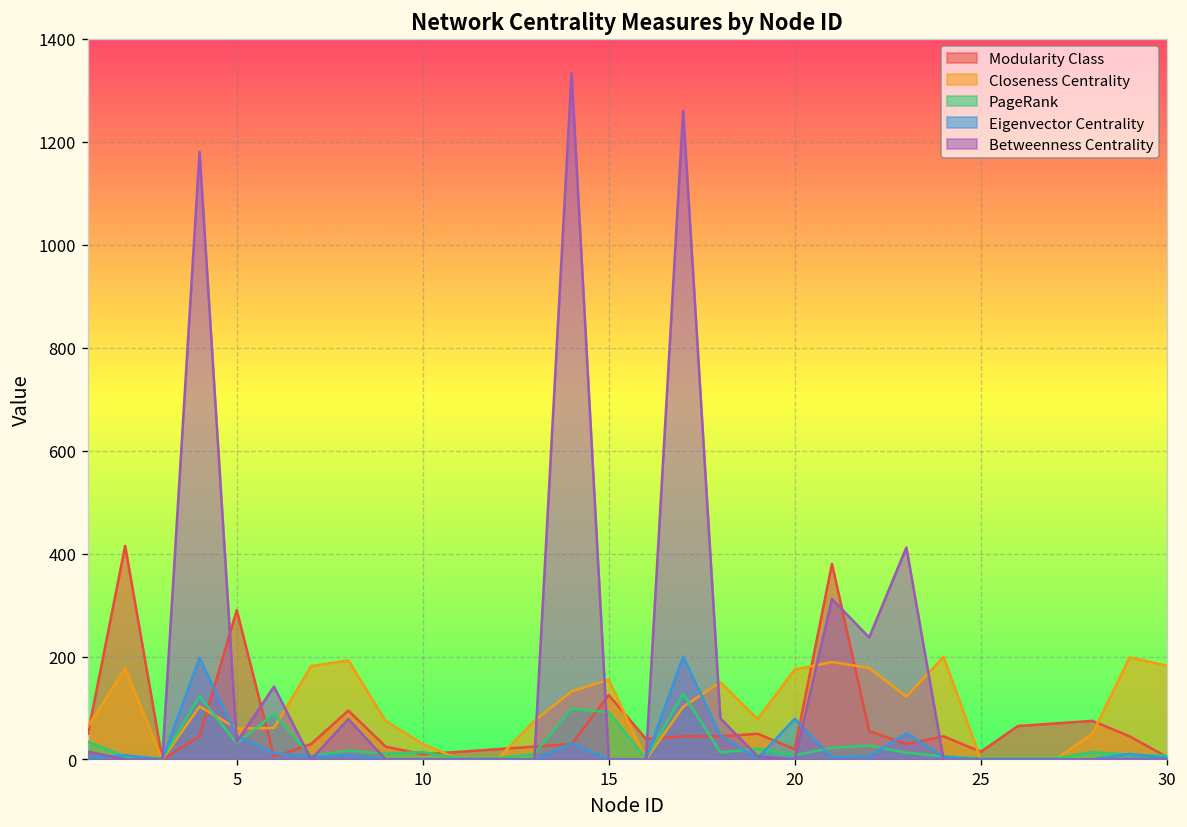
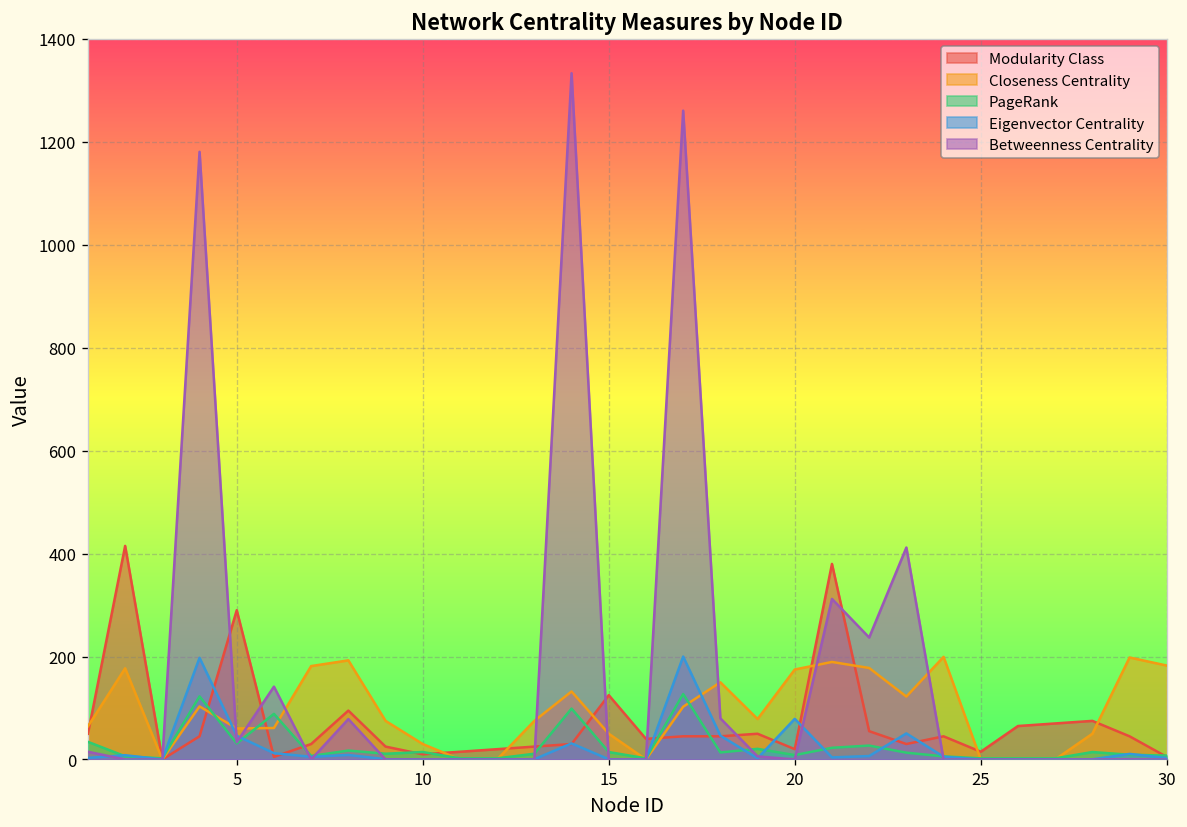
  {
    "Modularity Class": {
      "5": 290,
      "15": 130,
      "20": 20,
      "25": 20
    },
    "Closeness Centrality": {
      "5": 60,
      "10": 30,
-     "15": 160,
+     "15": 50,
      "20": 170,
      "30": 180
    },
    "PageRank": {
-     "15": 90,
+     "15": 10,
      "20": 10
    },
    "Eigenvector Centrality": {
      "5": 50,
      "20": 80
    },
    "Betweenness Centrality": {
      "20": 0
    }
  }
